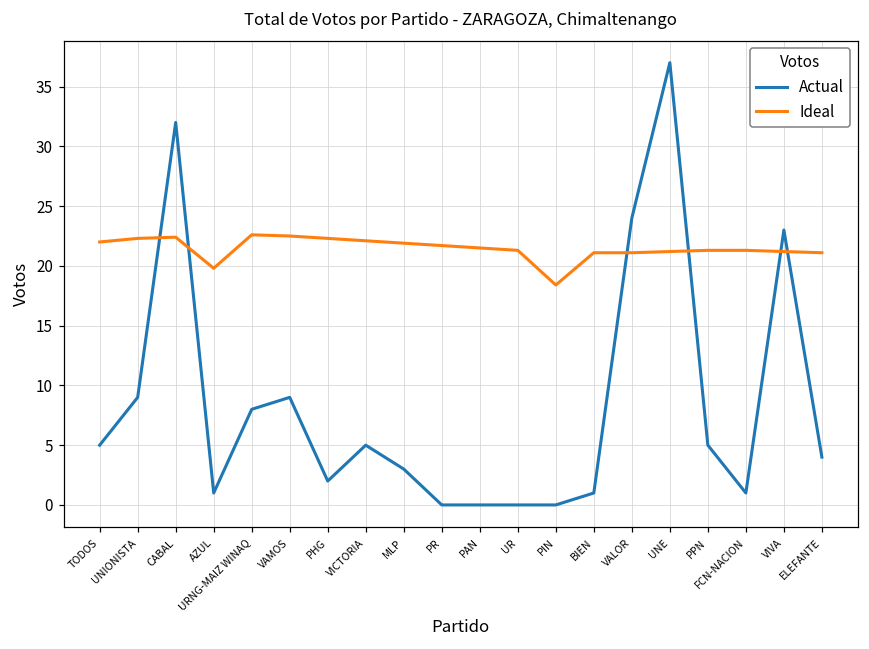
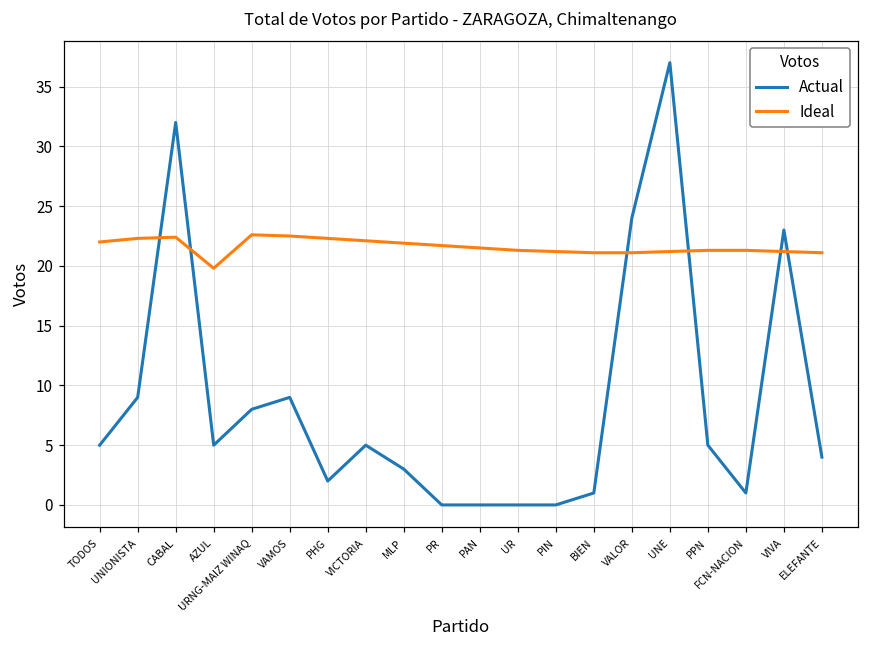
  {
    "Actual": {
      "TODOS": 5,
      "UNIONISTA": 9,
      "CABAL": 32,
-     "AZUL": 1,
+     "AZUL": 5,
      "URNG-MAIZ WINAQ": 8,
      "VAMOS": 9,
      "PHG": 2,
      "VICTORIA": 5,
      "MLP": 3,
      "PR": 0,
      "PAN": 0,
      "UR": 0,
      "PIN": 0,
      "BIEN": 1,
      "VALOR": 24,
      "UNE": 37,
      "PPN": 5,
      "FCN-NACION": 1,
      "VIVA": 23,
      "ELEFANTE": 4
    },
    "Ideal": {
      "TODOS": 22.0,
      "UNIONISTA": 22.3,
      "CABAL": 22.4,
      "AZUL": 19.8,
      "URNG-MAIZ WINAQ": 22.6,
      "VAMOS": 22.5,
      "PHG": 22.3,
      "VICTORIA": 22.1,
      "MLP": 21.9,
      "PR": 21.7,
      "PAN": 21.5,
      "UR": 21.3,
-     "PIN": 18.4,
+     "PIN": 21.2,
      "BIEN": 21.1,
      "VALOR": 21.1,
      "UNE": 21.2,
      "PPN": 21.3,
      "FCN-NACION": 21.3,
      "VIVA": 21.2,
      "ELEFANTE": 21.1
    }
  }
